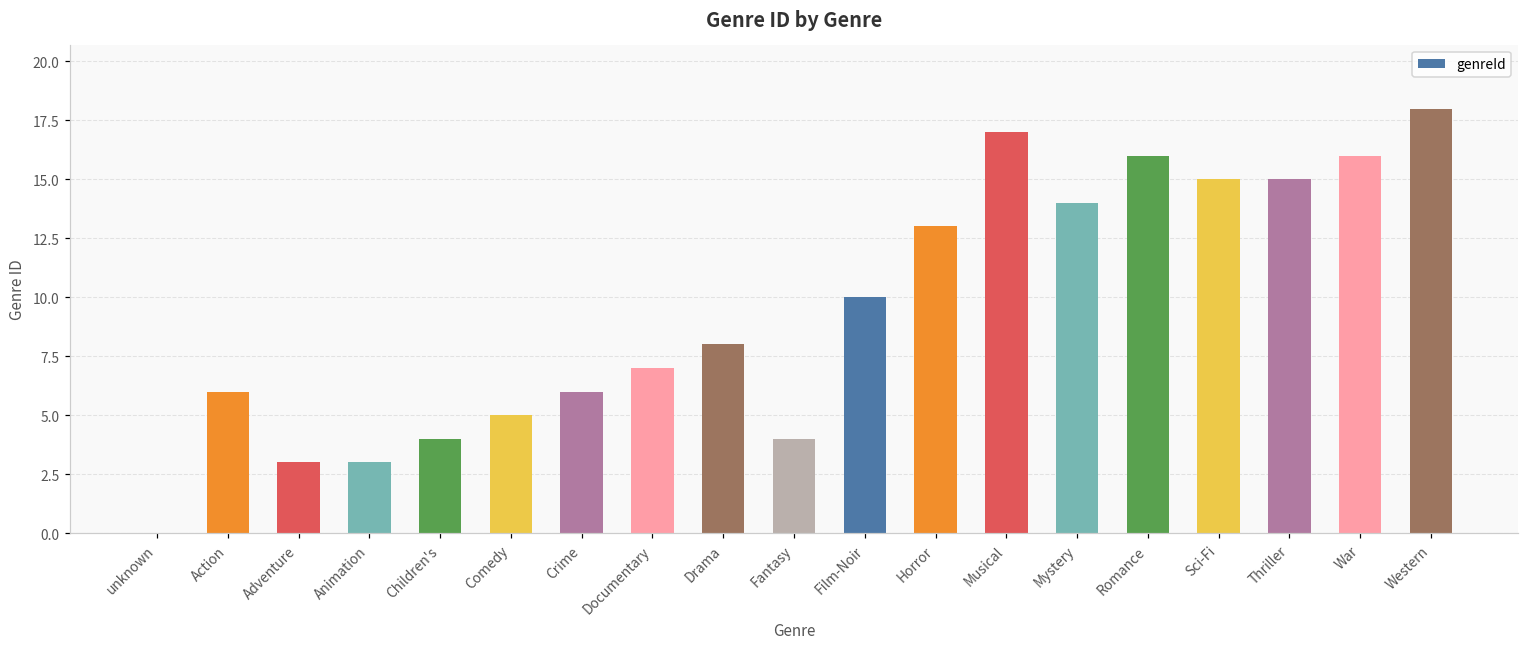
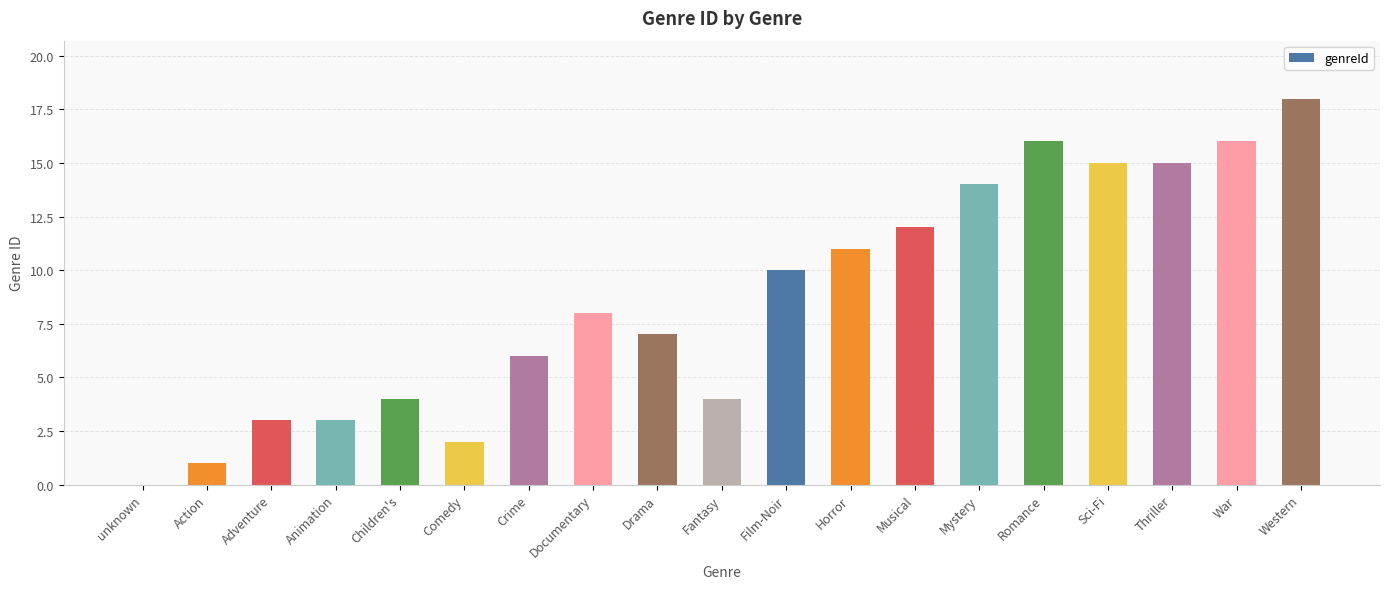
  {
    "unknown": 0,
-   "Action": 6,
+   "Action": 1,
    "Adventure": 3,
    "Animation": 3,
    "Children's": 4,
-   "Comedy": 5,
+   "Comedy": 2,
    "Crime": 6,
-   "Documentary": 7,
-   "Drama": 8,
+   "Documentary": 8,
+   "Drama": 7,
    "Fantasy": 4,
    "Film-Noir": 10,
-   "Horror": 13,
-   "Musical": 17,
+   "Horror": 11,
+   "Musical": 12,
    "Mystery": 14,
    "Romance": 16,
    "Sci-Fi": 15,
    "Thriller": 15,
    "War": 16,
    "Western": 18
  }
